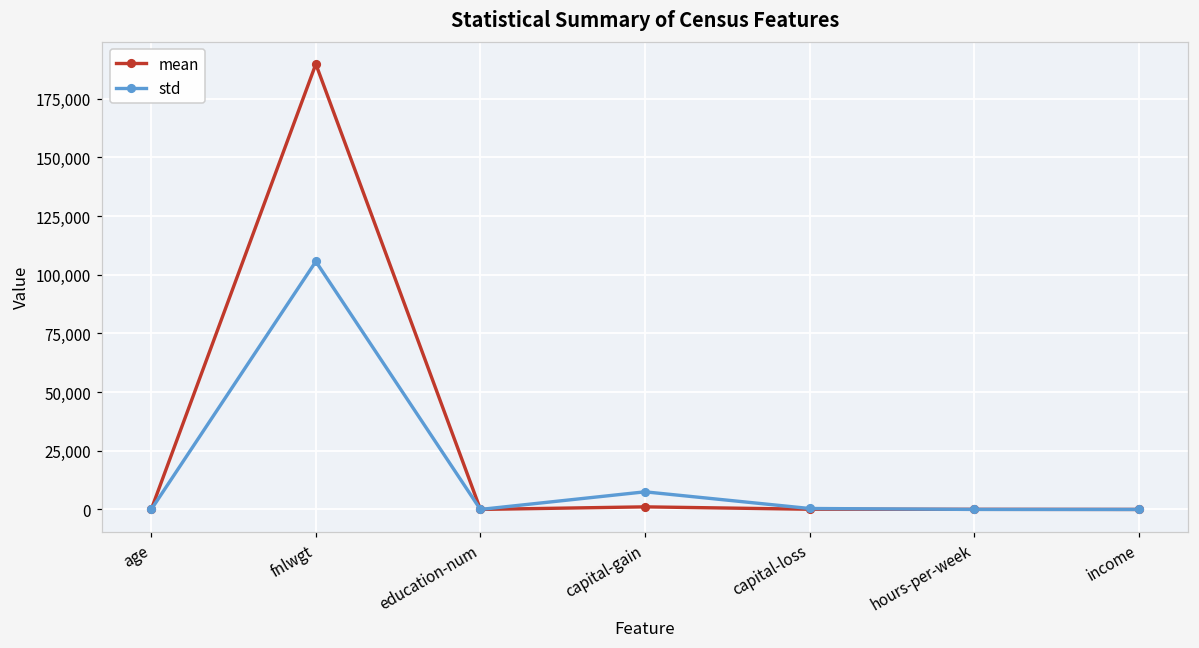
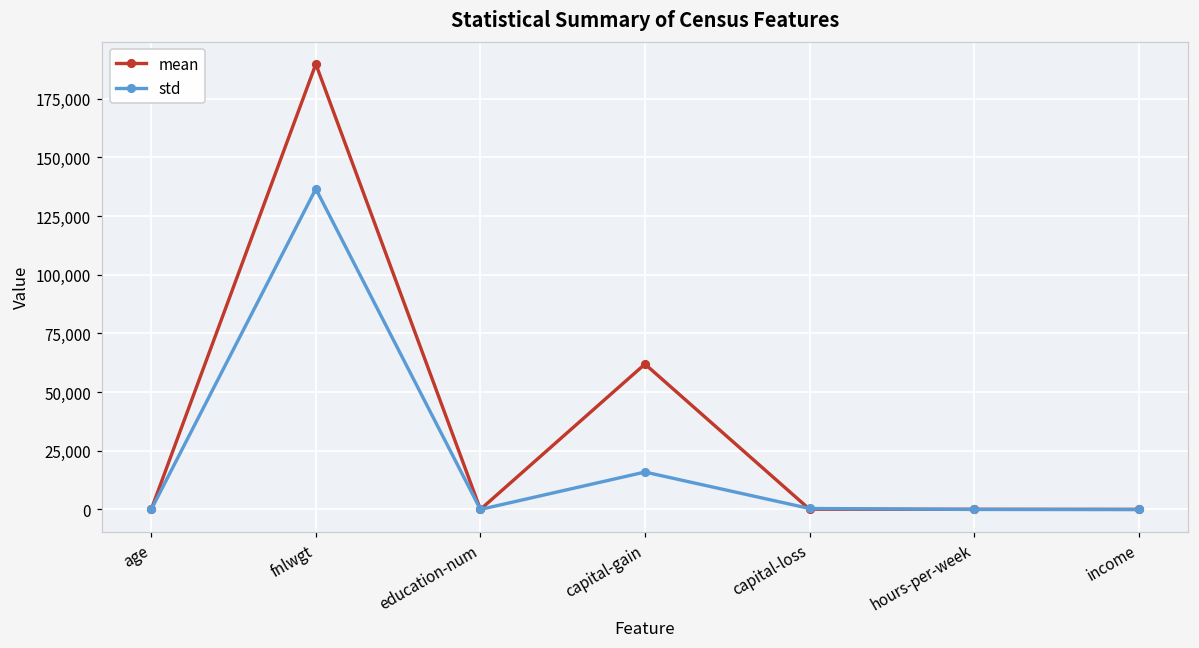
  {
    "mean": {
      "fnlwgt": "190,000",
-     "capital-gain": "1,000"
+     "capital-gain": "62,000"
    },
    "std": {
-     "fnlwgt": "106,000",
-     "capital-gain": "8,000"
+     "fnlwgt": "137,000",
+     "capital-gain": "16,000"
    }
  }
